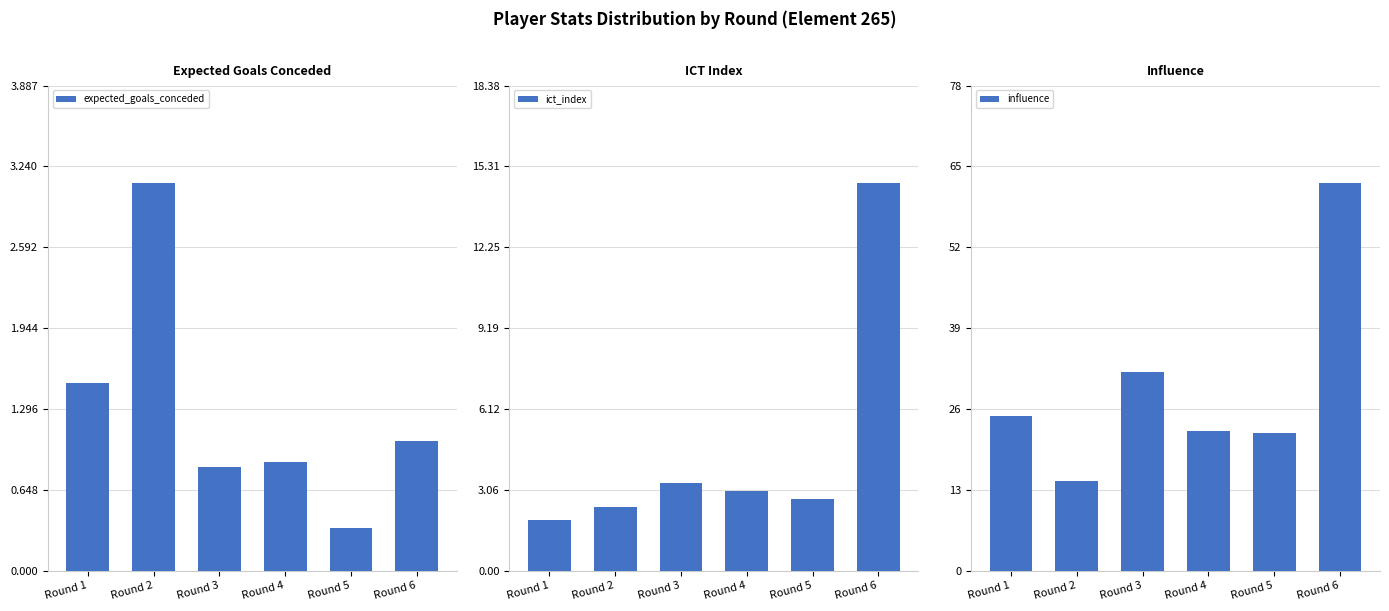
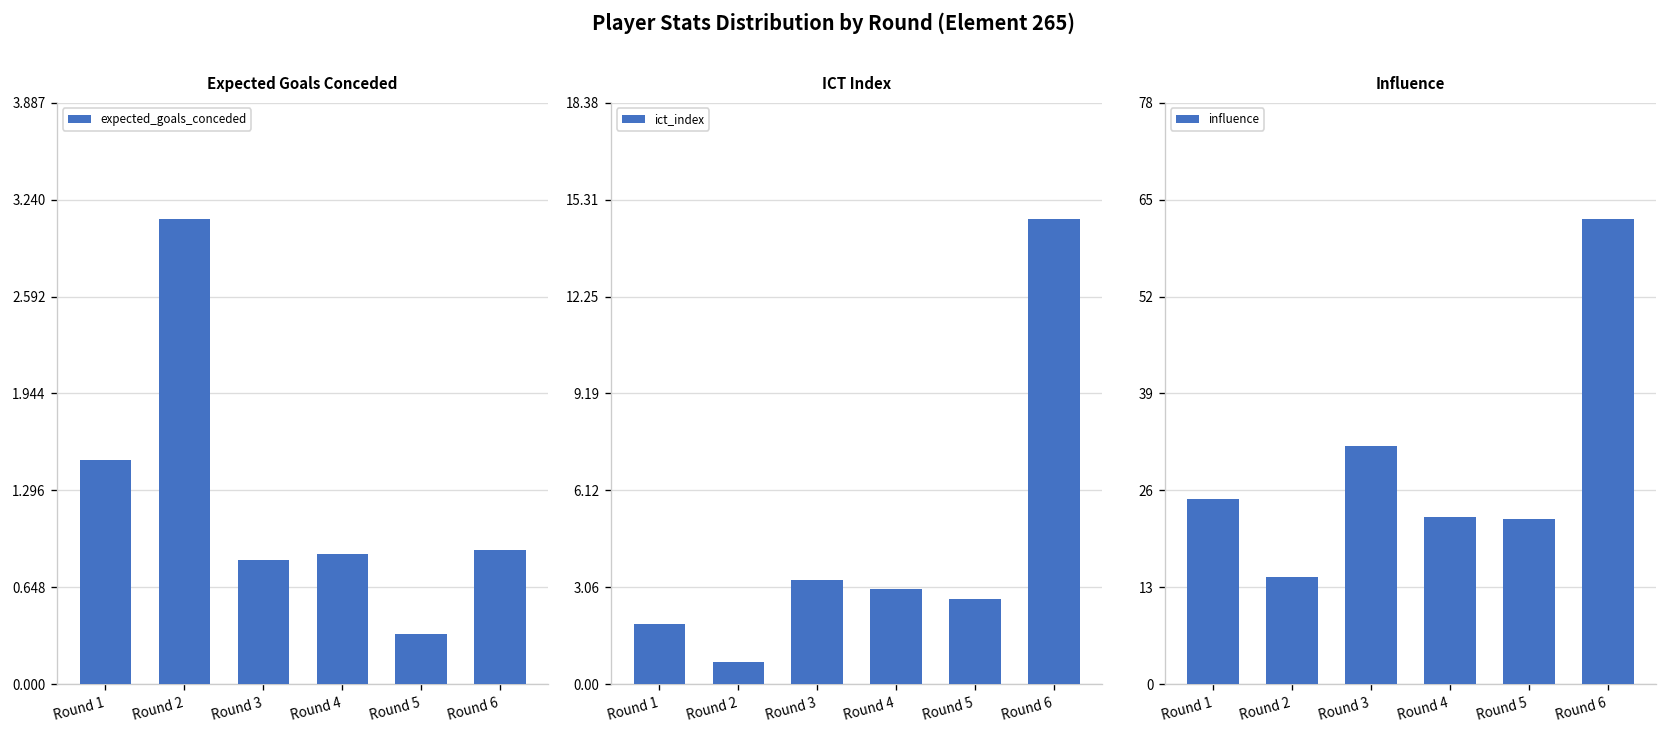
  {
    "Expected Goals Conceded": {
      "Round 1": 1.50,
      "Round 2": 3.11,
      "Round 3": 0.83,
      "Round 4": 0.87,
      "Round 5": 0.34,
-     "Round 6": 1.04
+     "Round 6": 0.90
    },
    "ICT Index": {
      "Round 1": 1.9,
-     "Round 2": 2.4,
+     "Round 2": 0.7,
      "Round 3": 3.3,
      "Round 4": 3.0,
      "Round 5": 2.7,
      "Round 6": 14.7
    },
    "Influence": {
      "Round 1": 25,
      "Round 2": 14,
      "Round 3": 32,
      "Round 4": 22,
      "Round 5": 22,
      "Round 6": 62
    }
  }
